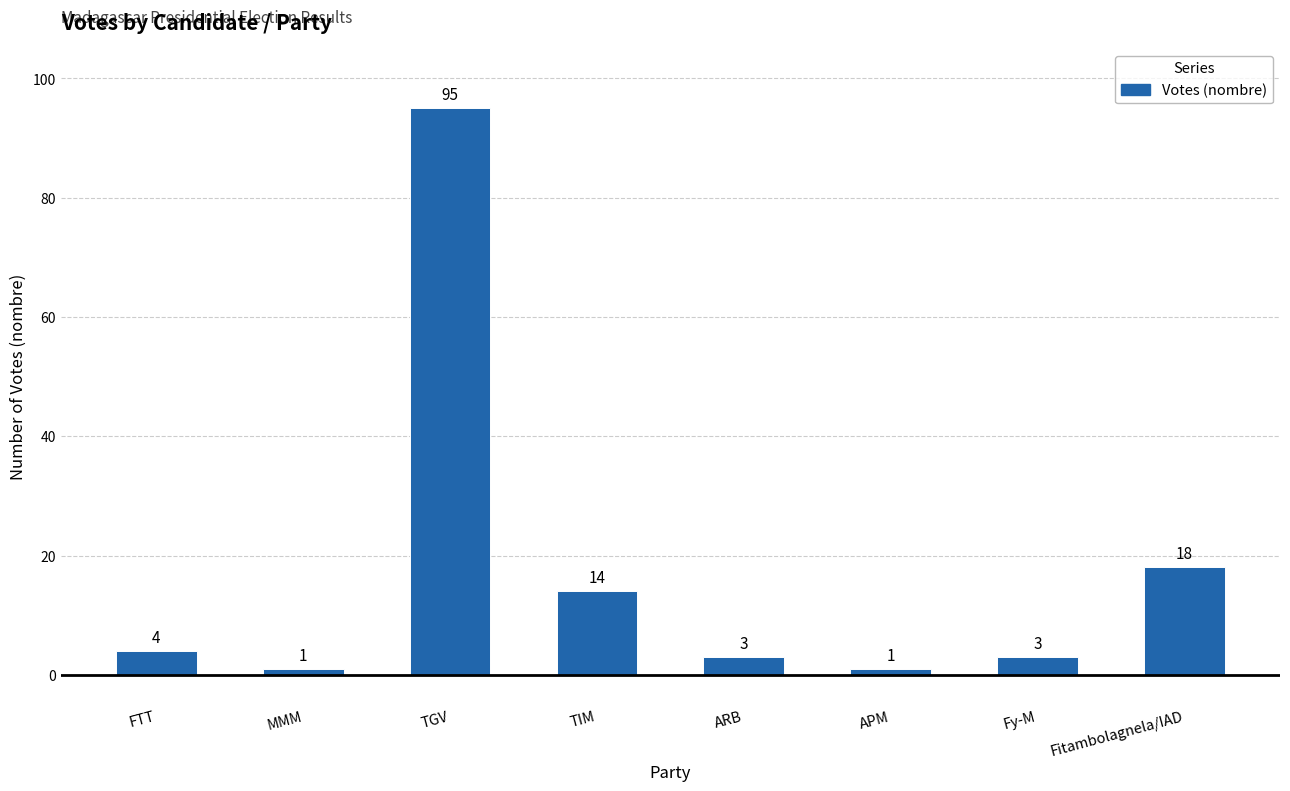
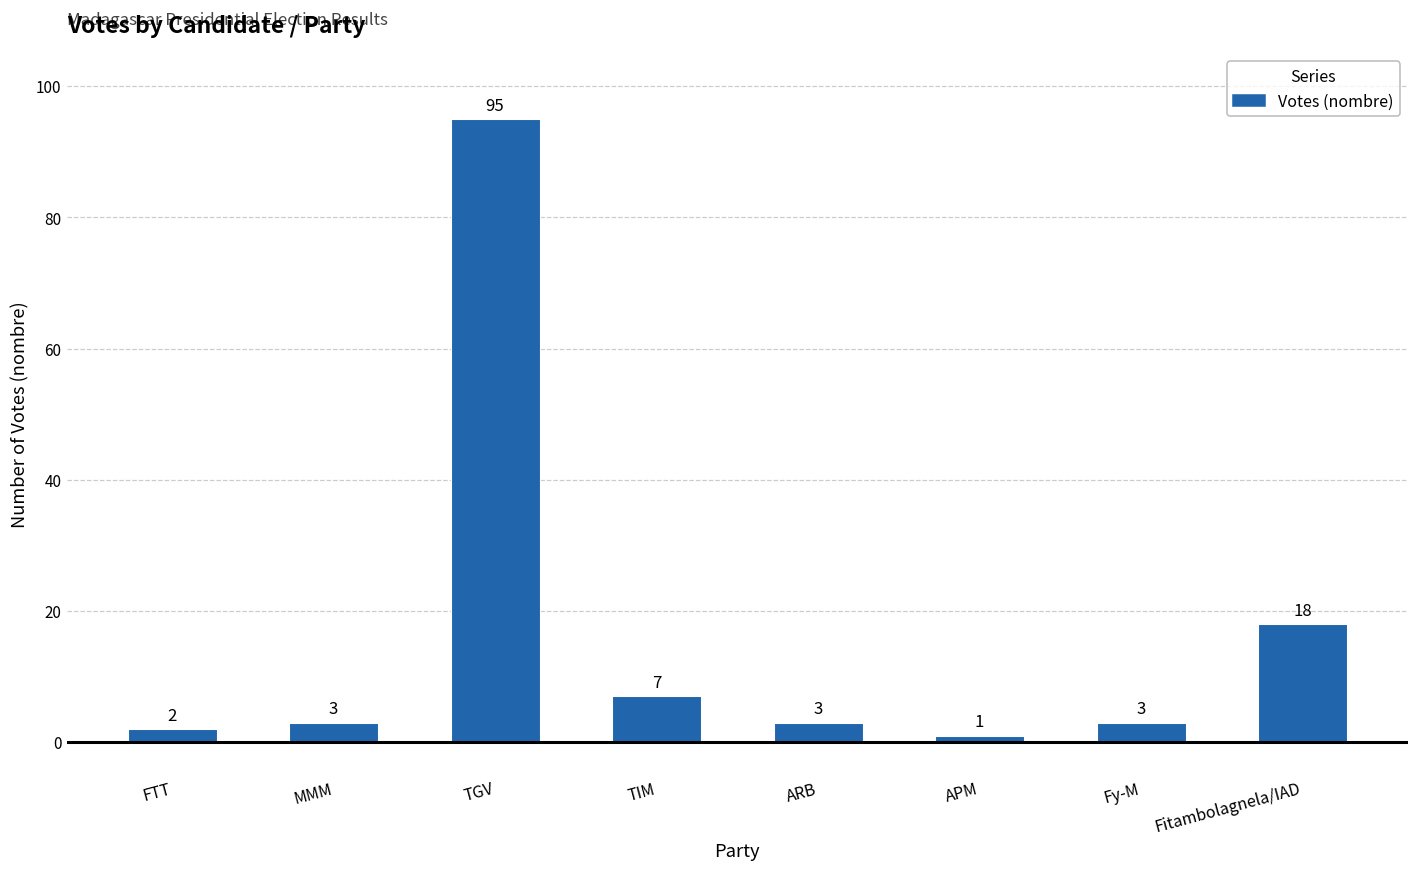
  {
-   "FTT": 4,
-   "MMM": 1,
+   "FTT": 2,
+   "MMM": 3,
    "TGV": 95,
-   "TIM": 14,
+   "TIM": 7,
    "ARB": 3,
    "APM": 1,
    "Fy-M": 3,
    "Fitambolagnela/IAD": 18
  }
